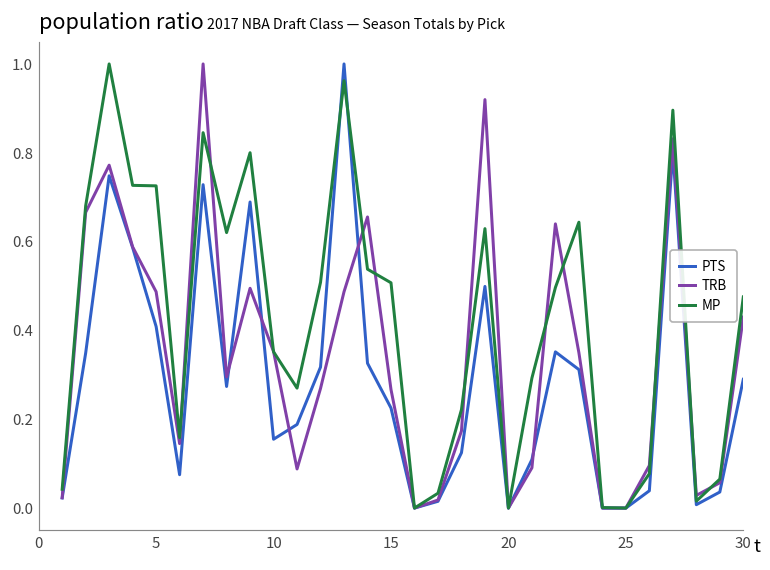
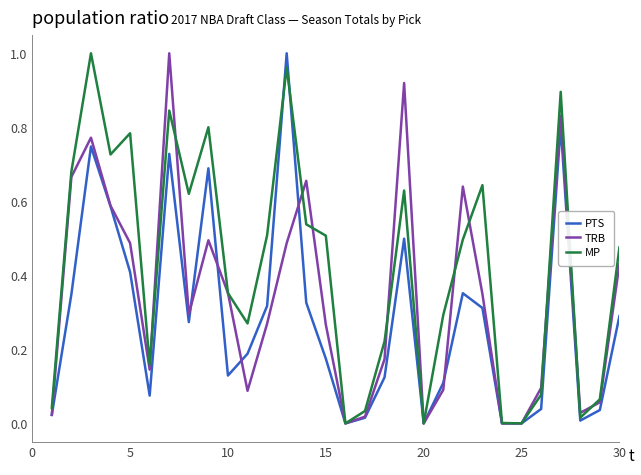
  {
    "PTS": {
      "5": 0.41,
-     "10": 0.15,
-     "15": 0.23,
+     "10": 0.13,
+     "15": 0.17,
      "30": 0.29
    },
    "TRB": {
      "5": 0.49,
      "15": 0.27,
      "30": 0.43
    },
    "MP": {
-     "5": 0.73,
+     "5": 0.78,
      "15": 0.51,
      "30": 0.48
    }
  }
